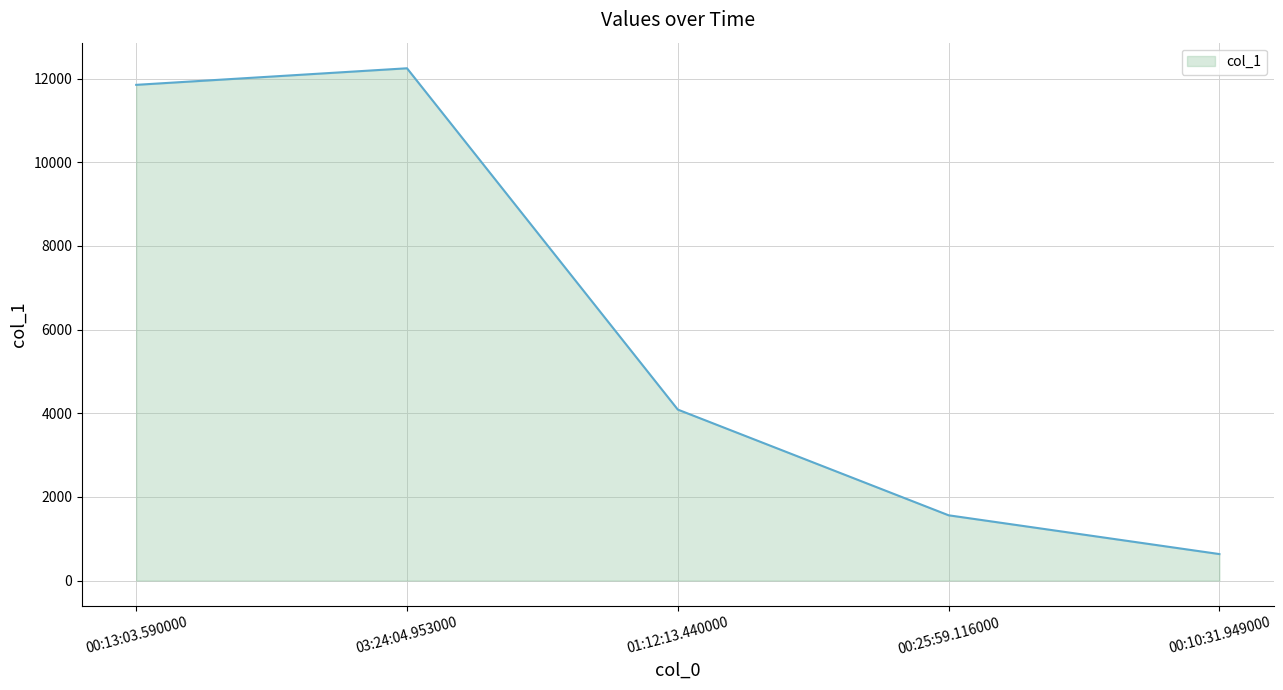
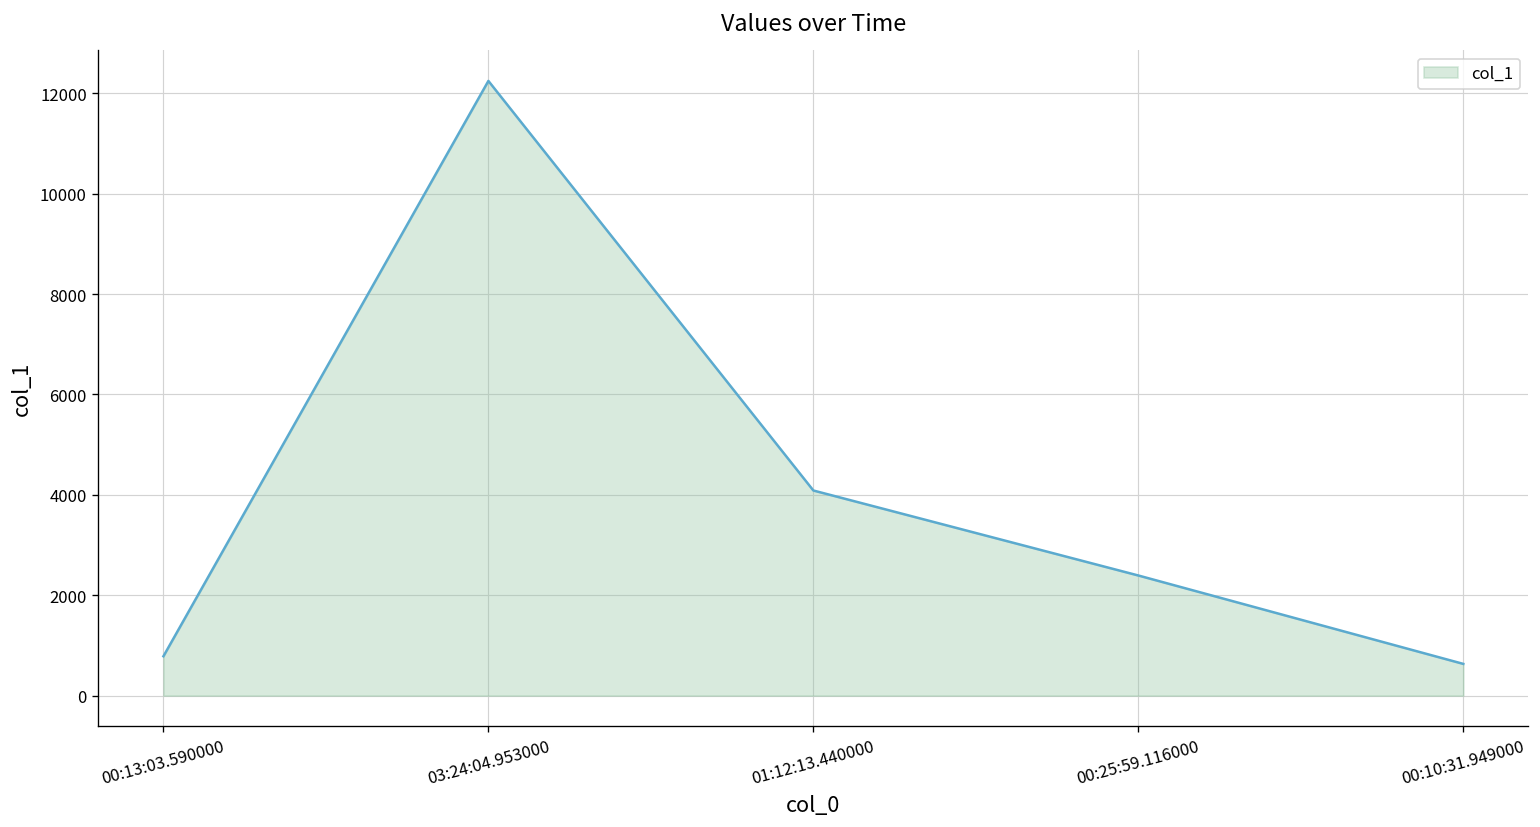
  {
-   "00:13:03.590000": 11800,
+   "00:13:03.590000": 800,
    "03:24:04.953000": 12200,
    "01:12:13.440000": 4100,
-   "00:25:59.116000": 1600,
+   "00:25:59.116000": 2400,
    "00:10:31.949000": 600
  }
